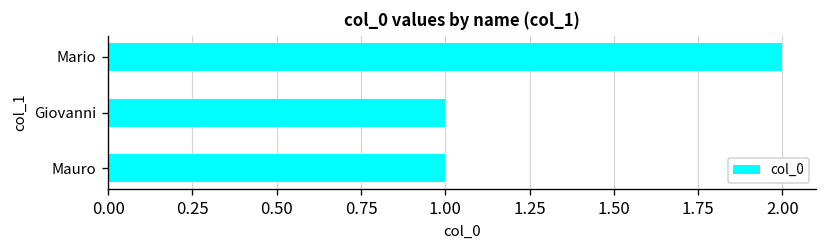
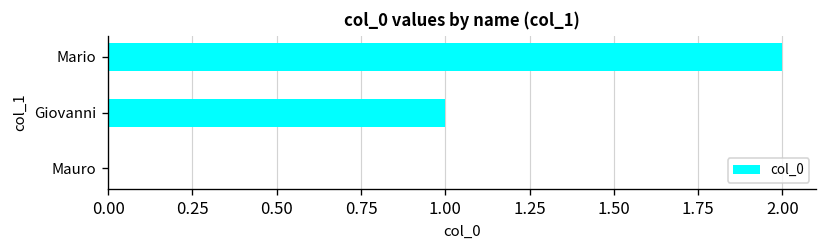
  {
    "Mario": 2,
    "Giovanni": 1,
-   "Mauro": 1
+   "Mauro": 0
  }
